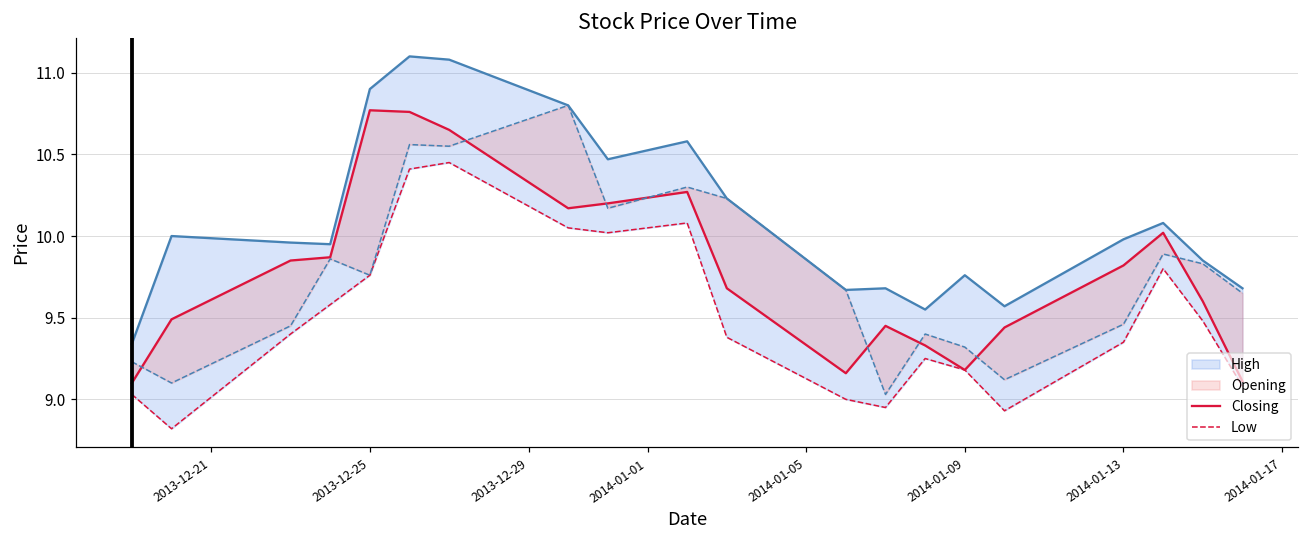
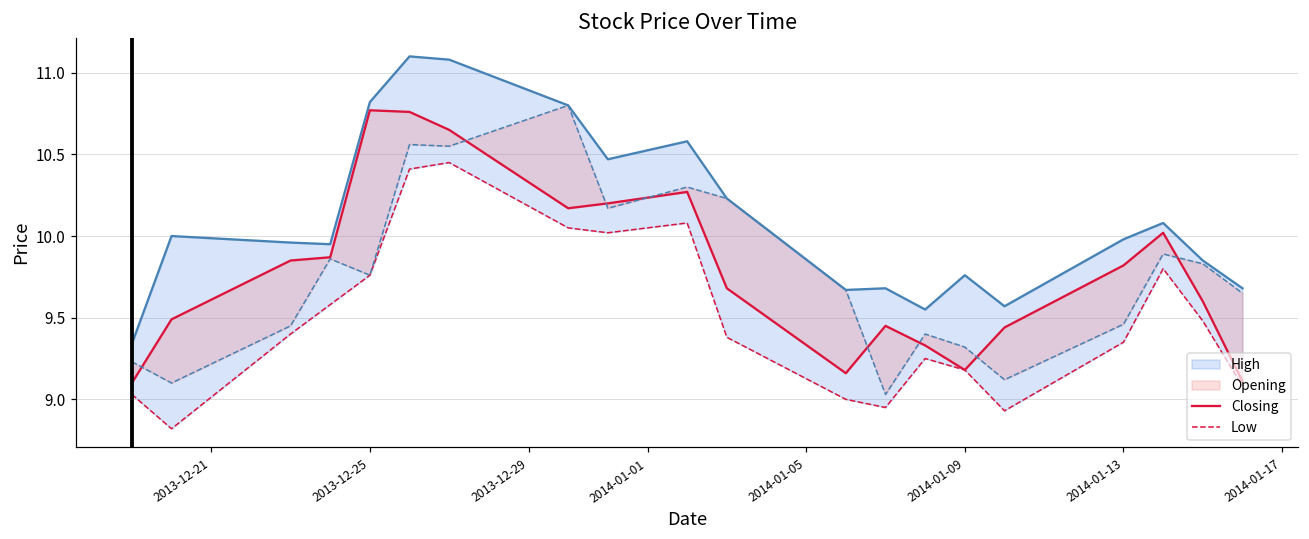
  {
    "High": {
-     "2013-12-25": 10.90,
+     "2013-12-25": 10.82,
      "2014-01-09": 9.76,
      "2014-01-13": 9.98
    }
  }
